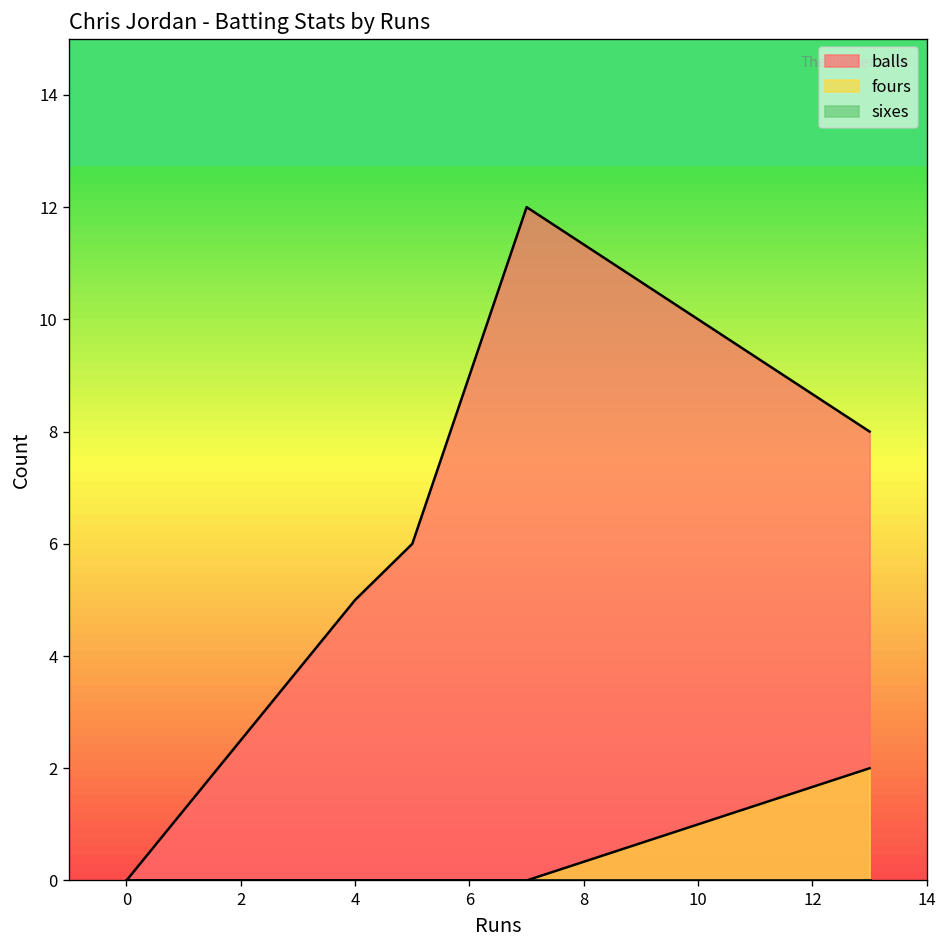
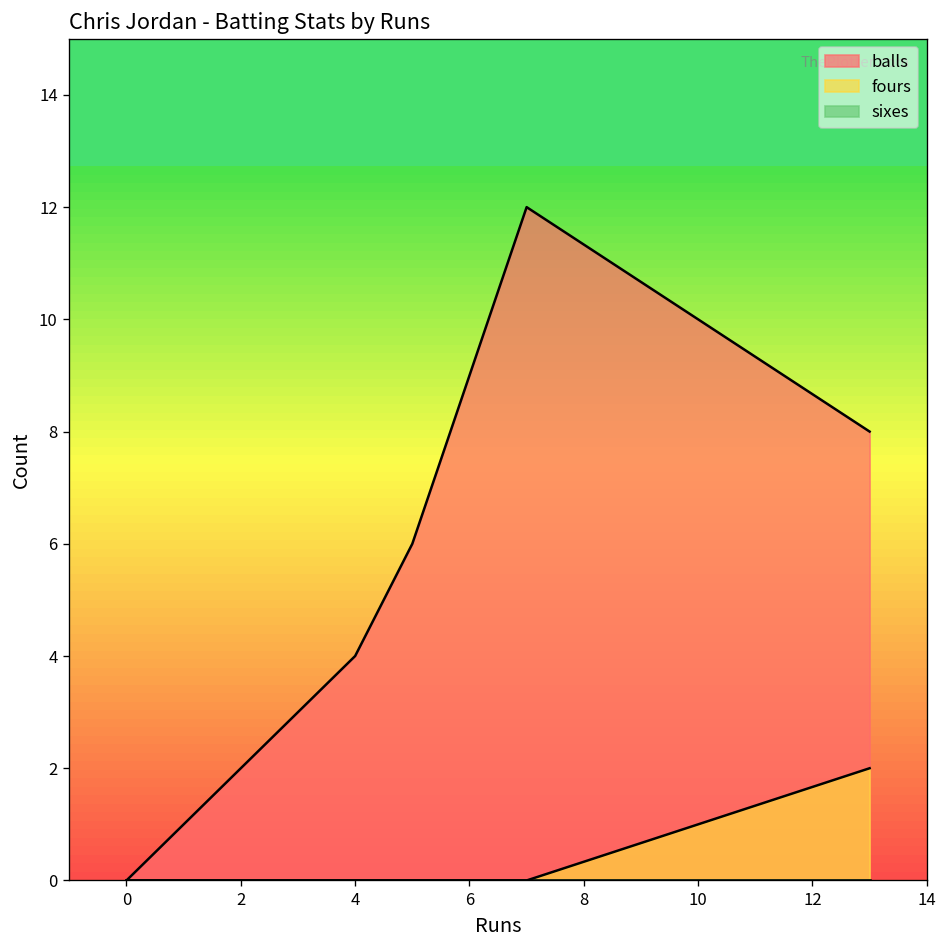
  {
    "balls": {
-     "4": 5
+     "4": 4
    }
  }
